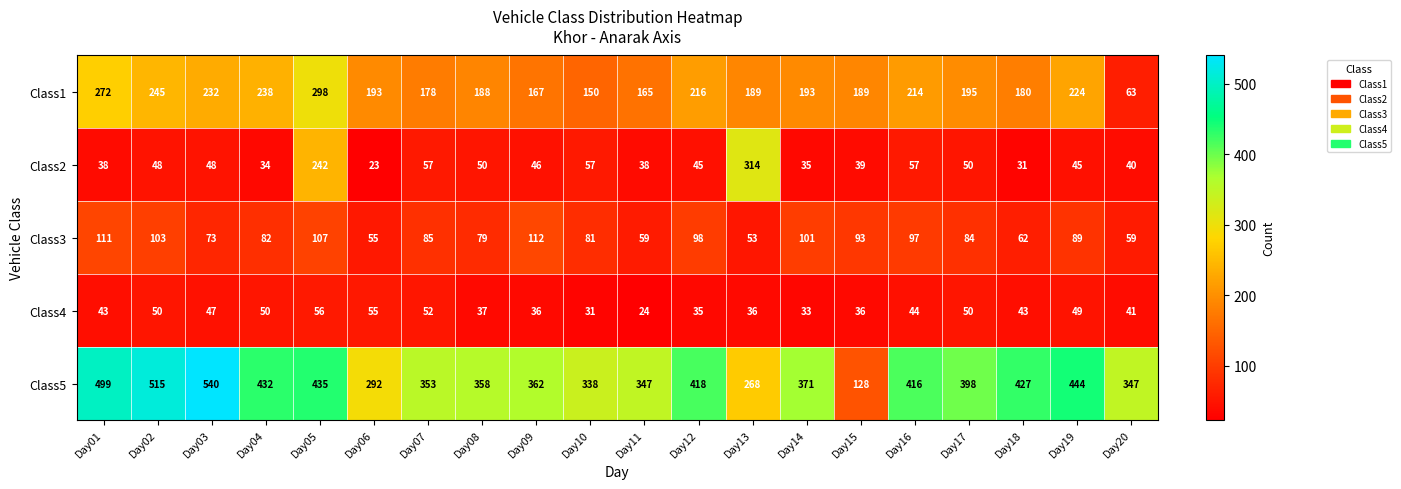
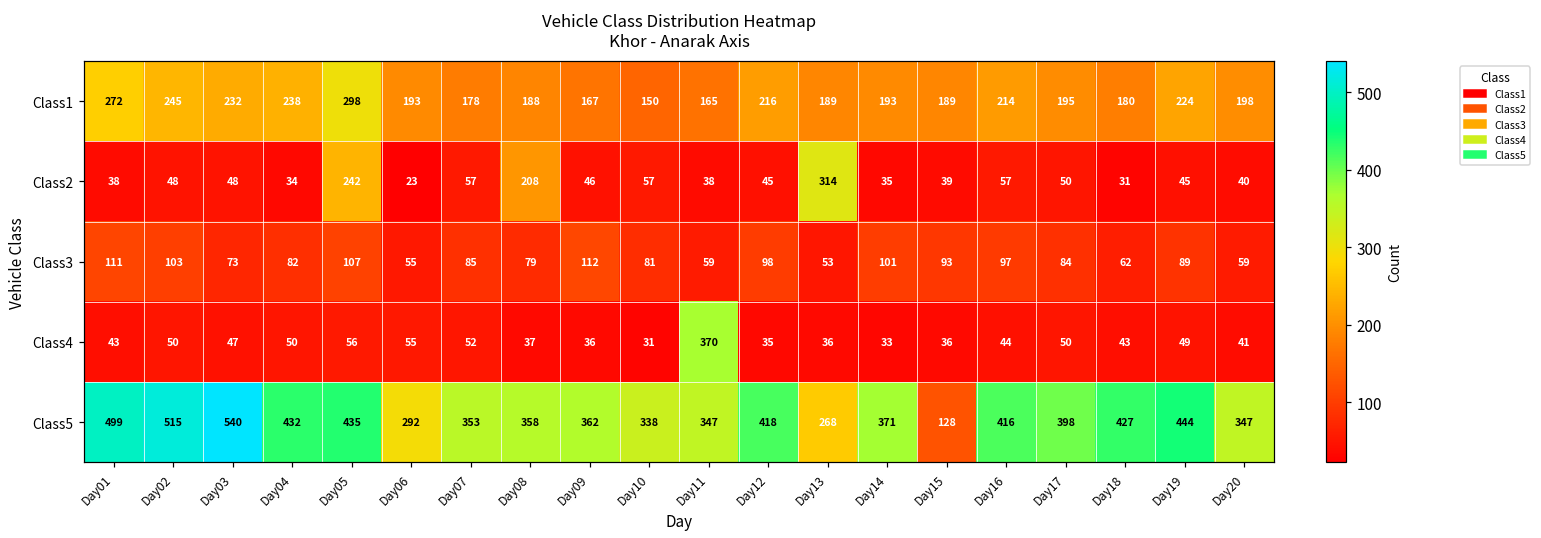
  {
    "Class1": {
      "Day01": 272,
      "Day02": 245,
      "Day03": 232,
      "Day04": 238,
      "Day05": 298,
      "Day06": 193,
      "Day07": 178,
      "Day08": 188,
      "Day09": 167,
      "Day10": 150,
      "Day11": 165,
      "Day12": 216,
      "Day13": 189,
      "Day14": 193,
      "Day15": 189,
      "Day16": 214,
      "Day17": 195,
      "Day18": 180,
      "Day19": 224,
-     "Day20": 63
+     "Day20": 198
    },
    "Class2": {
      "Day01": 38,
      "Day02": 48,
      "Day03": 48,
      "Day04": 34,
      "Day05": 242,
      "Day06": 23,
      "Day07": 57,
-     "Day08": 50,
+     "Day08": 208,
      "Day09": 46,
      "Day10": 57,
      "Day11": 38,
      "Day12": 45,
      "Day13": 314,
      "Day14": 35,
      "Day15": 39,
      "Day16": 57,
      "Day17": 50,
      "Day18": 31,
      "Day19": 45,
      "Day20": 40
    },
    "Class3": {
      "Day01": 111,
      "Day02": 103,
      "Day03": 73,
      "Day04": 82,
      "Day05": 107,
      "Day06": 55,
      "Day07": 85,
      "Day08": 79,
      "Day09": 112,
      "Day10": 81,
      "Day11": 59,
      "Day12": 98,
      "Day13": 53,
      "Day14": 101,
      "Day15": 93,
      "Day16": 97,
      "Day17": 84,
      "Day18": 62,
      "Day19": 89,
      "Day20": 59
    },
    "Class4": {
      "Day01": 43,
      "Day02": 50,
      "Day03": 47,
      "Day04": 50,
      "Day05": 56,
      "Day06": 55,
      "Day07": 52,
      "Day08": 37,
      "Day09": 36,
      "Day10": 31,
-     "Day11": 24,
+     "Day11": 370,
      "Day12": 35,
      "Day13": 36,
      "Day14": 33,
      "Day15": 36,
      "Day16": 44,
      "Day17": 50,
      "Day18": 43,
      "Day19": 49,
      "Day20": 41
    },
    "Class5": {
      "Day01": 499,
      "Day02": 515,
      "Day03": 540,
      "Day04": 432,
      "Day05": 435,
      "Day06": 292,
      "Day07": 353,
      "Day08": 358,
      "Day09": 362,
      "Day10": 338,
      "Day11": 347,
      "Day12": 418,
      "Day13": 268,
      "Day14": 371,
      "Day15": 128,
      "Day16": 416,
      "Day17": 398,
      "Day18": 427,
      "Day19": 444,
      "Day20": 347
    }
  }
